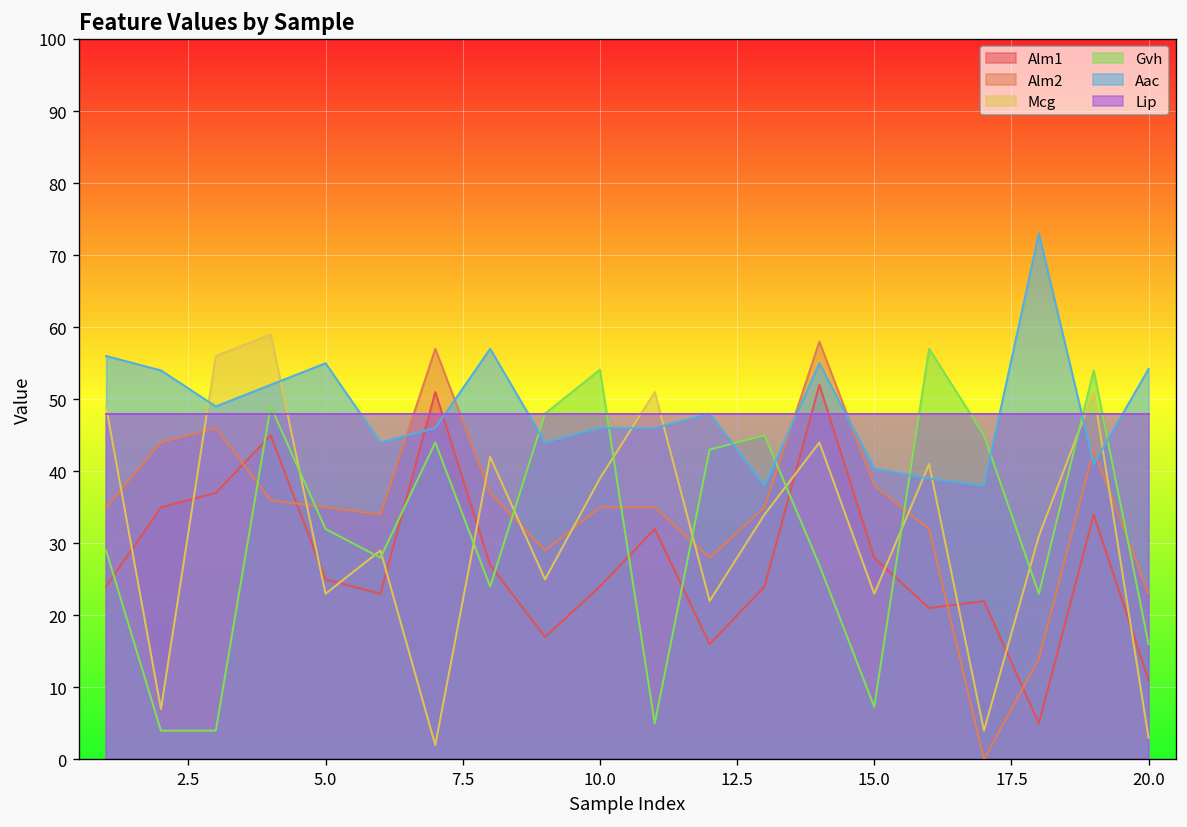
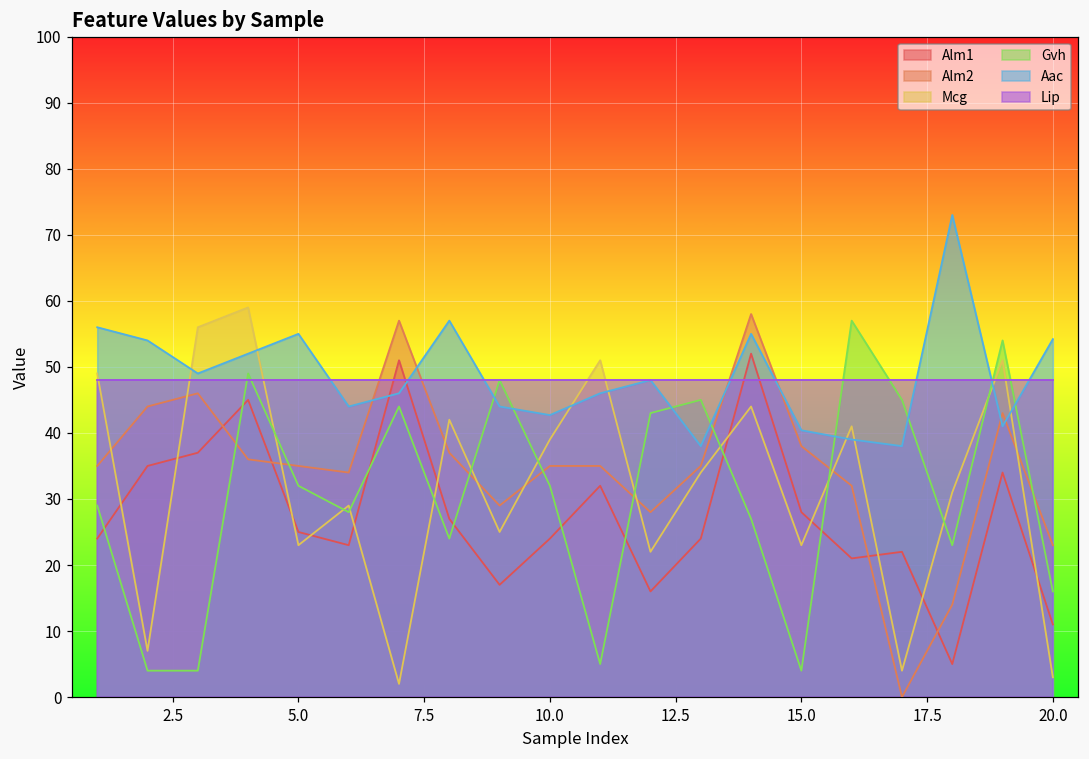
  {
    "Gvh": {
      "5.0": 32,
-     "10.0": 54,
-     "15.0": 7,
+     "10.0": 32,
+     "15.0": 4,
      "20.0": 16
    },
    "Aac": {
      "5.0": 55,
-     "10.0": 46,
+     "10.0": 43,
      "15.0": 40,
      "20.0": 54
    },
    "Lip": {
      "5.0": 48,
      "10.0": 48,
      "15.0": 48,
      "20.0": 48
    }
  }
